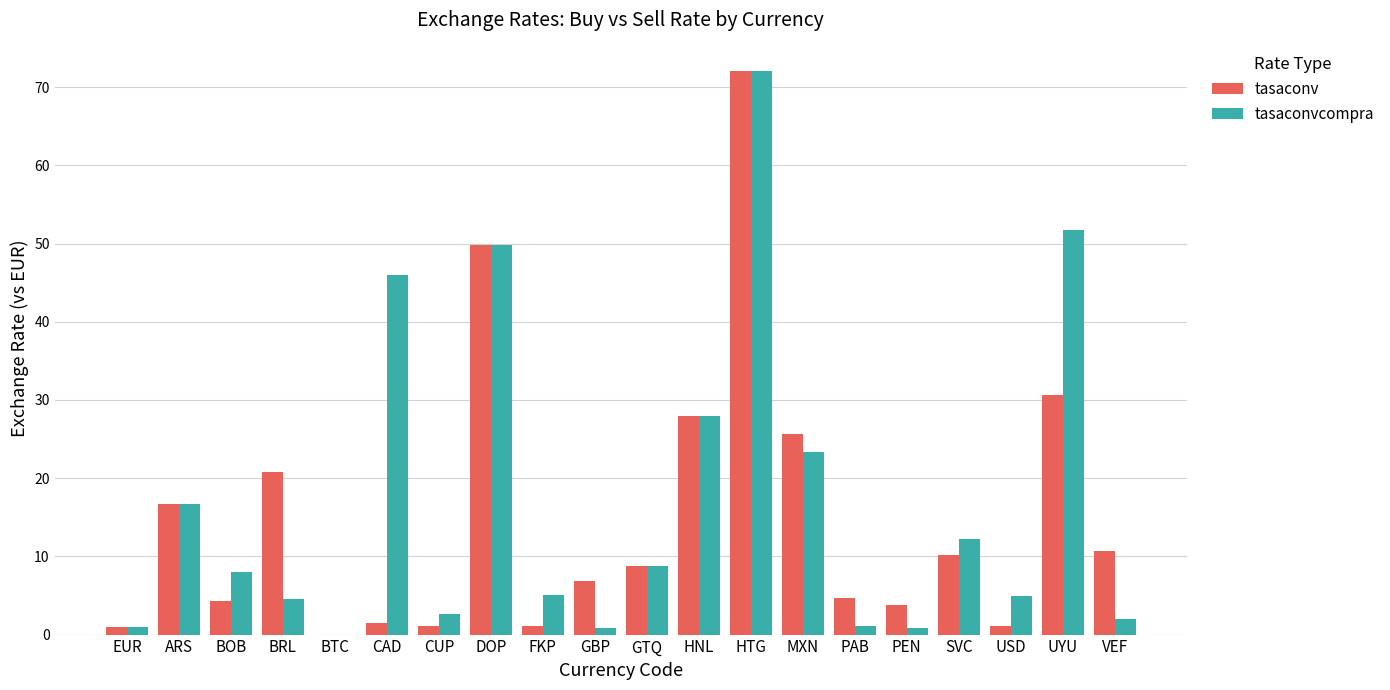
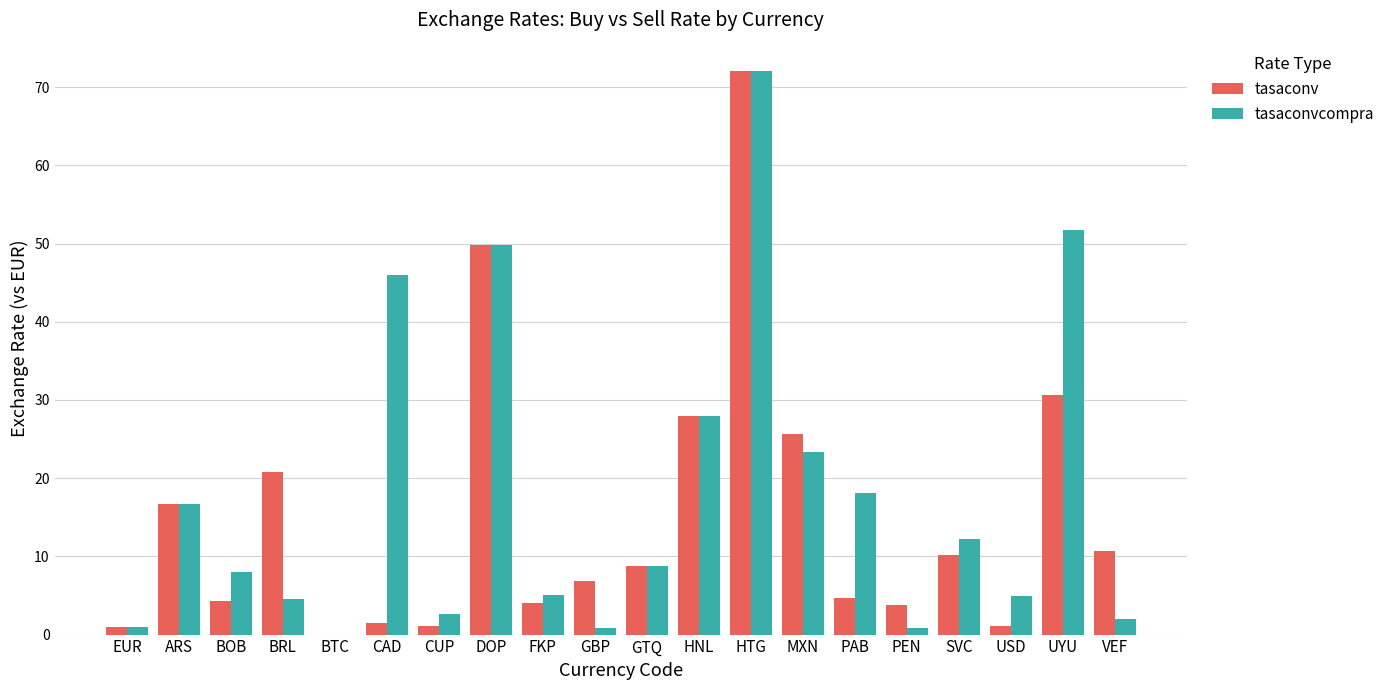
  {
    "tasaconv": {
      "EUR": 1,
      "ARS": 17,
      "BOB": 4,
      "BRL": 21,
      "CAD": 2,
      "CUP": 1,
      "DOP": 50,
-     "FKP": 1,
+     "FKP": 4,
      "GBP": 7,
      "GTQ": 9,
      "HNL": 28,
      "HTG": 72,
      "MXN": 26,
      "PAB": 5,
      "PEN": 4,
      "SVC": 10,
      "USD": 1,
      "UYU": 31,
      "VEF": 11
    },
    "tasaconvcompra": {
      "EUR": 1,
      "ARS": 17,
      "BOB": 8,
      "BRL": 5,
      "CAD": 46,
      "CUP": 3,
      "DOP": 50,
      "FKP": 5,
      "GBP": 1,
      "GTQ": 9,
      "HNL": 28,
      "HTG": 72,
      "MXN": 23,
-     "PAB": 1,
+     "PAB": 18,
      "PEN": 1,
      "SVC": 12,
      "USD": 5,
      "UYU": 52,
      "VEF": 2
    }
  }
